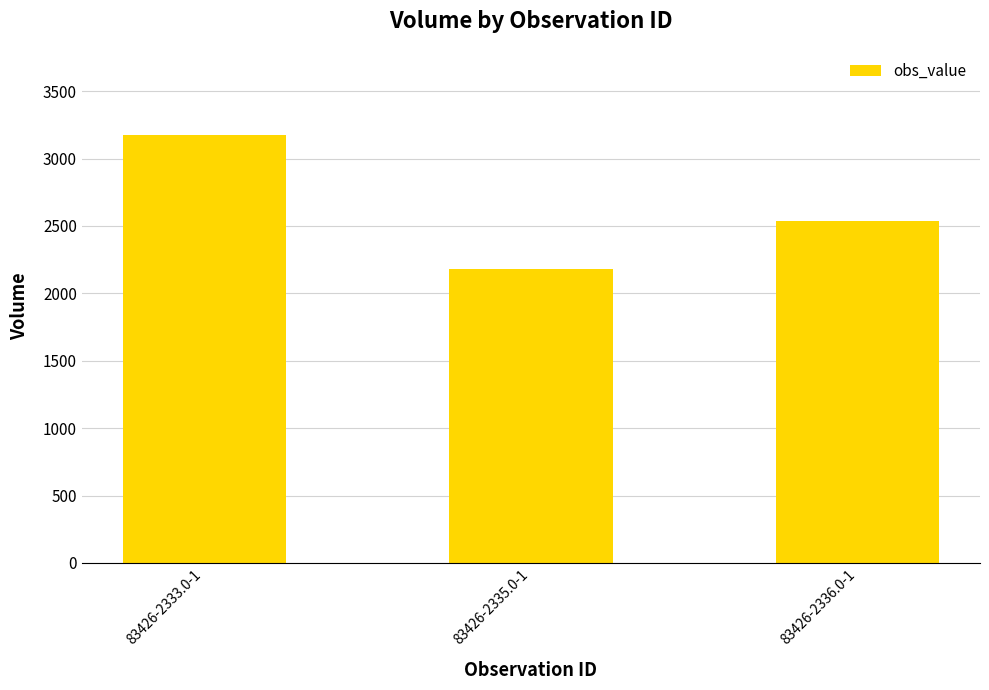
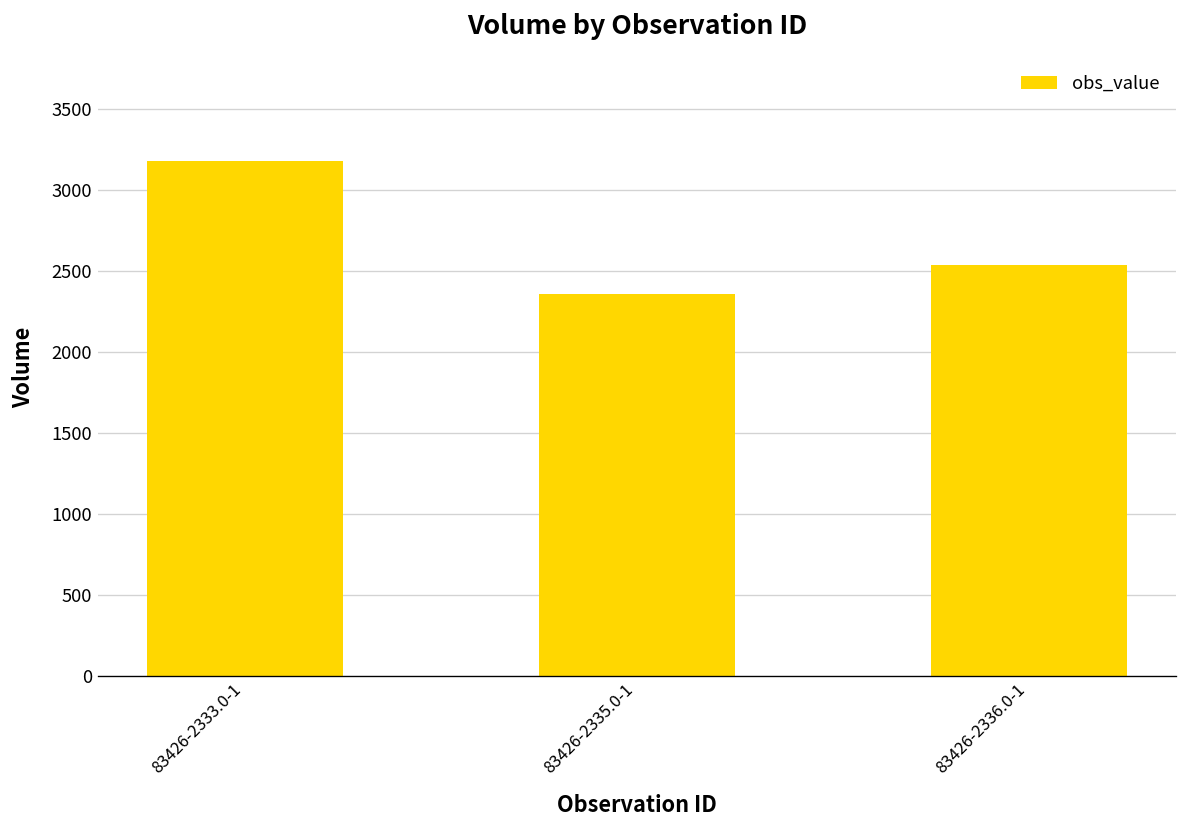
  {
    "83426-2333.0-1": 3180,
-   "83426-2335.0-1": 2180,
+   "83426-2335.0-1": 2360,
    "83426-2336.0-1": 2540
  }
